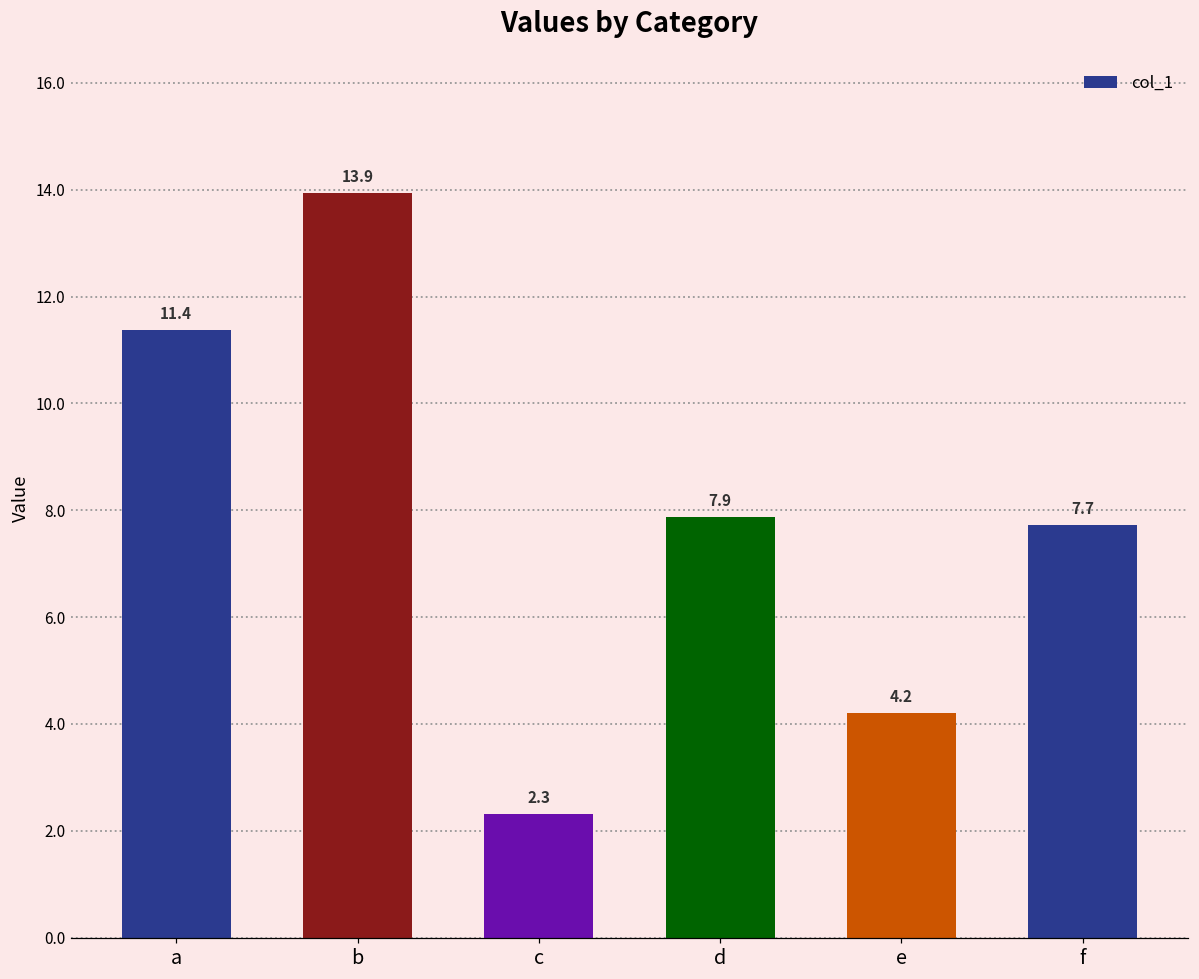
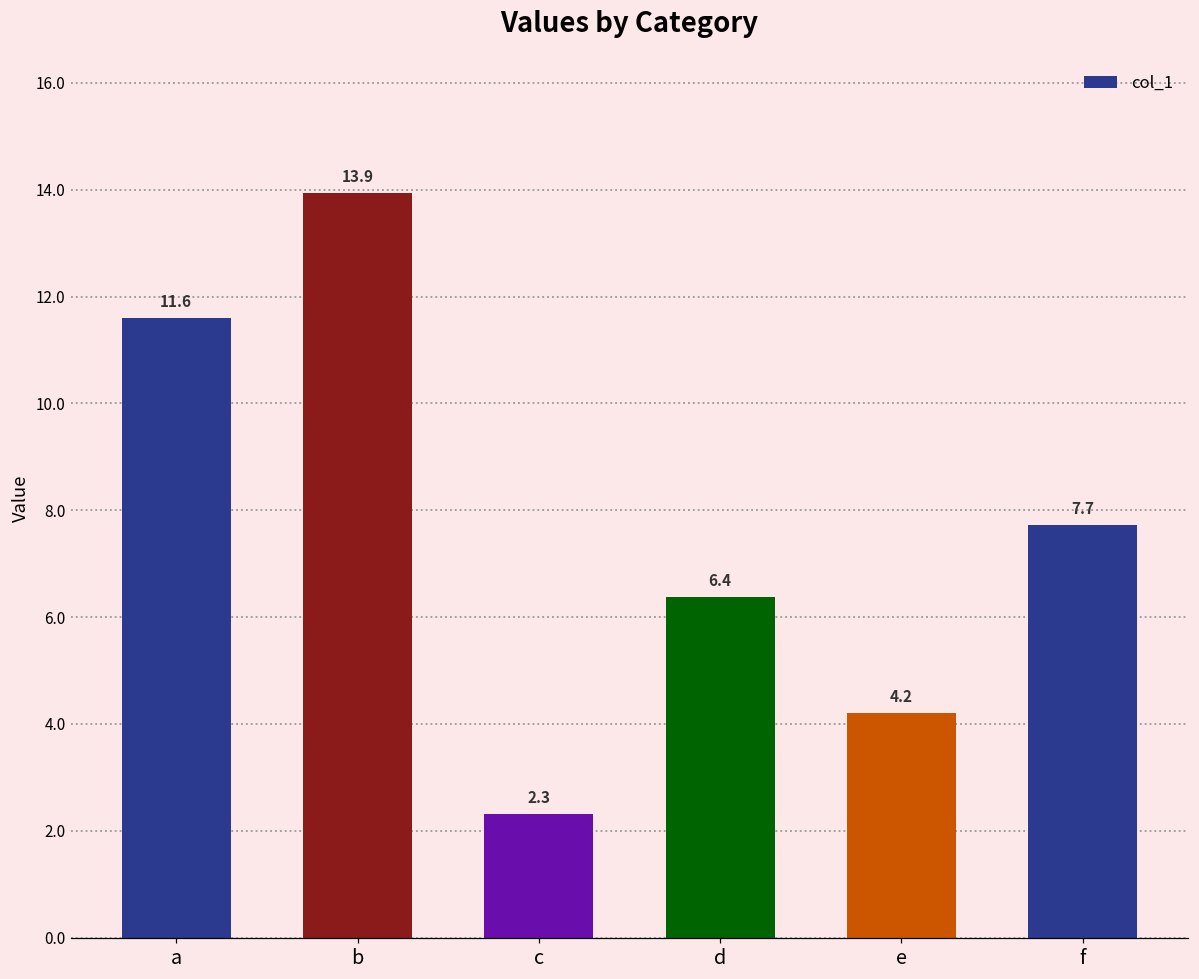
  {
-   "a": 11.4,
+   "a": 11.6,
    "b": 13.9,
    "c": 2.3,
-   "d": 7.9,
+   "d": 6.4,
    "e": 4.2,
    "f": 7.7
  }
